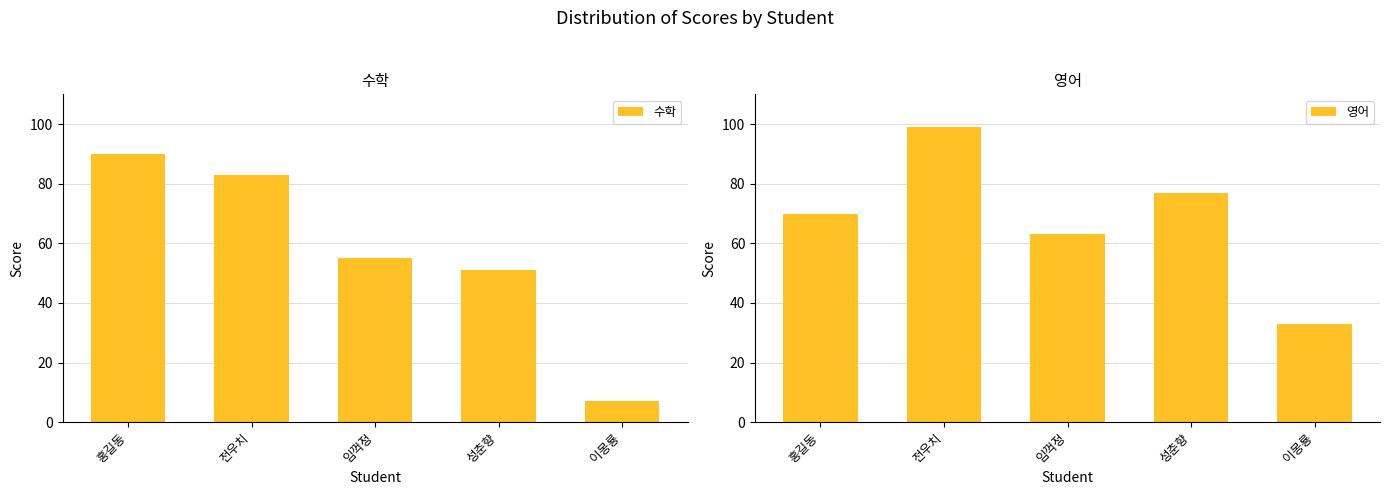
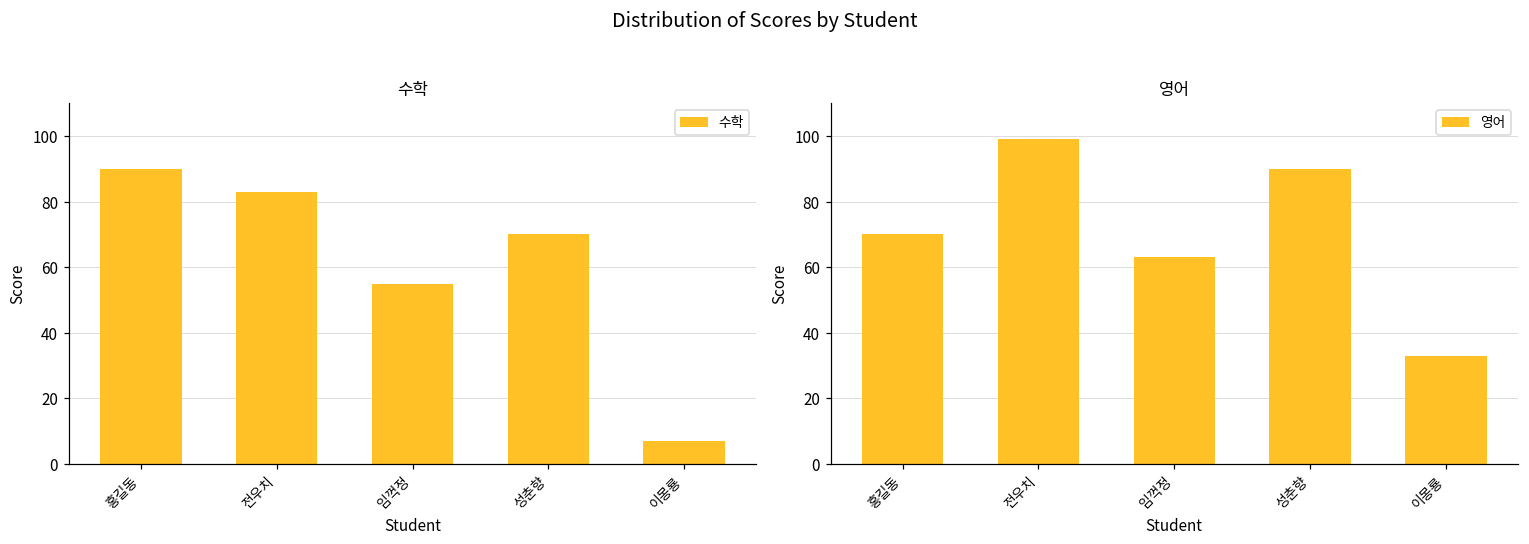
  {
    "수학": {
      "홍길동": 90,
      "전우치": 83,
      "임꺽정": 55,
-     "성춘향": 51,
+     "성춘향": 70,
      "이몽룡": 7
    },
    "영어": {
      "홍길동": 70,
      "전우치": 99,
      "임꺽정": 63,
-     "성춘향": 77,
+     "성춘향": 90,
      "이몽룡": 33
    }
  }
